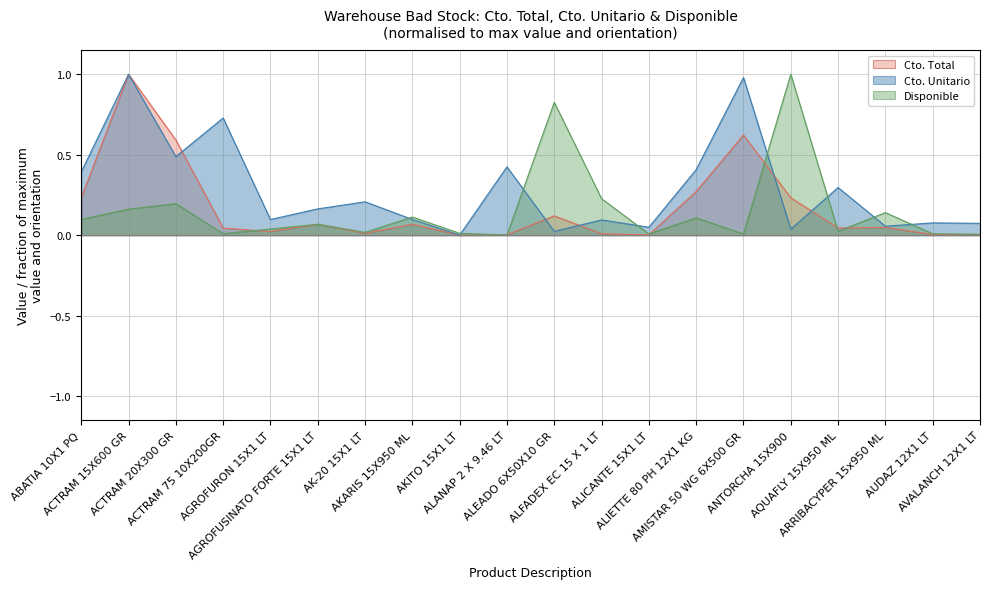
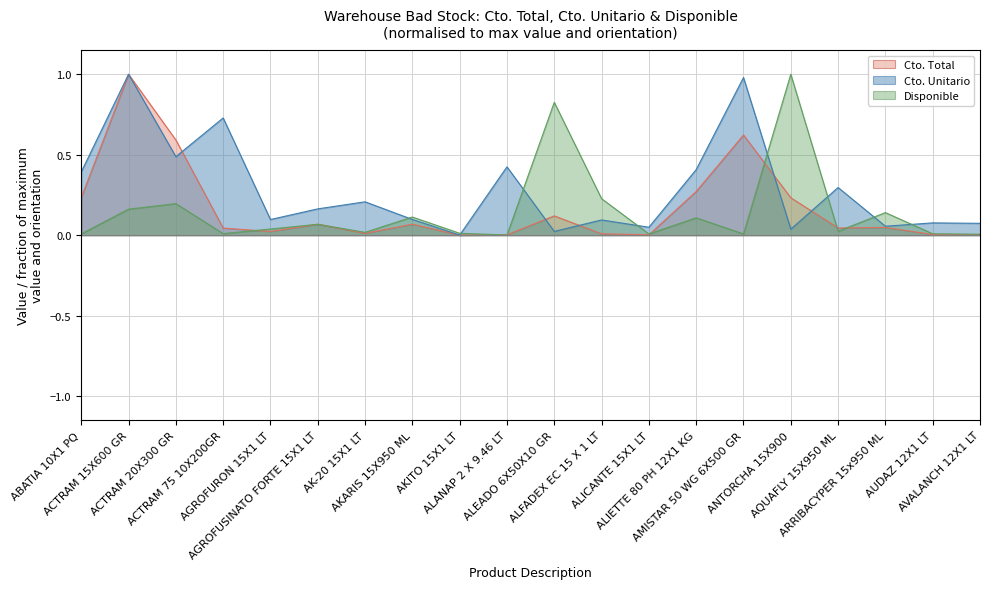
  {
    "Cto. Total": {
      "ABATIA 10X1 PQ": 0.23,
      "ACTRAM 20X300 GR": 0.59,
      "ACTRAM 75 10X200GR": 0.04,
      "AKARIS 15X950 ML": 0.07,
      "ALEADO 6X50X10 GR": 0.12,
      "ALFADEX EC 15 X 1 LT": 0.01,
      "ALIETTE 80 PH 12X1 KG": 0.27,
      "AMISTAR 50 WG 6X500 GR": 0.62,
      "ANTORCHA 15X900": 0.23,
      "AQUAFLY 15X950 ML": 0.04
    },
    "Cto. Unitario": {
      "ABATIA 10X1 PQ": 0.39,
      "ACTRAM 20X300 GR": 0.49,
      "ACTRAM 75 10X200GR": 0.73,
      "AGROFURON 15X1 LT": 0.10,
      "AGROFUSINATO FORTE 15X1 LT": 0.16,
      "AK-20 15X1 LT": 0.21,
      "ALANAP 2 X 9.46 LT": 0.42,
      "ALEADO 6X50X10 GR": 0.02,
      "ALFADEX EC 15 X 1 LT": 0.09,
      "ALICANTE 15X1 LT": 0.05,
      "ALIETTE 80 PH 12X1 KG": 0.41,
      "AMISTAR 50 WG 6X500 GR": 0.98,
      "ANTORCHA 15X900": 0.04,
      "AQUAFLY 15X950 ML": 0.30,
      "AUDAZ 12X1 LT": 0.08,
      "AVALANCH 12X1 LT": 0.07
    },
    "Disponible": {
-     "ABATIA 10X1 PQ": 0.10,
+     "ABATIA 10X1 PQ": 0.01,
      "ACTRAM 15X600 GR": 0.16,
      "ACTRAM 20X300 GR": 0.20,
      "ACTRAM 75 10X200GR": 0.01,
      "ALEADO 6X50X10 GR": 0.83,
      "ALFADEX EC 15 X 1 LT": 0.23,
      "ALIETTE 80 PH 12X1 KG": 0.11,
      "AMISTAR 50 WG 6X500 GR": 0.01,
      "ANTORCHA 15X900": 1.00,
      "AQUAFLY 15X950 ML": 0.02,
      "ARRIBACYPER 15x950 ML": 0.14
    }
  }
